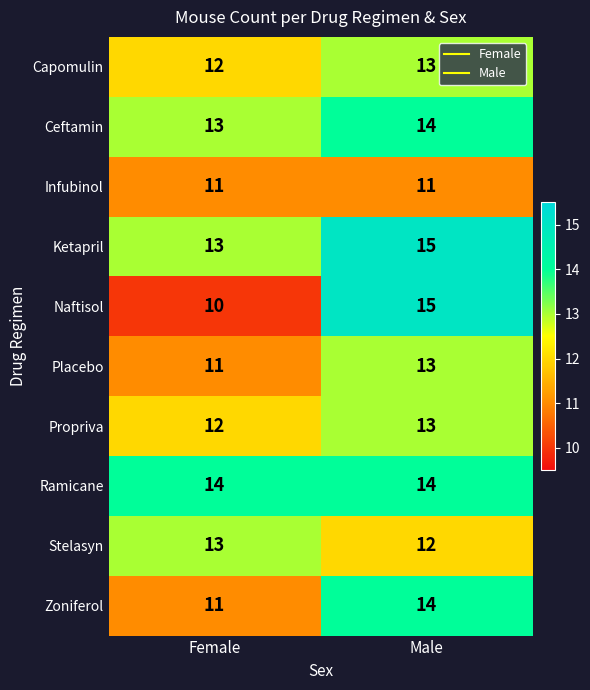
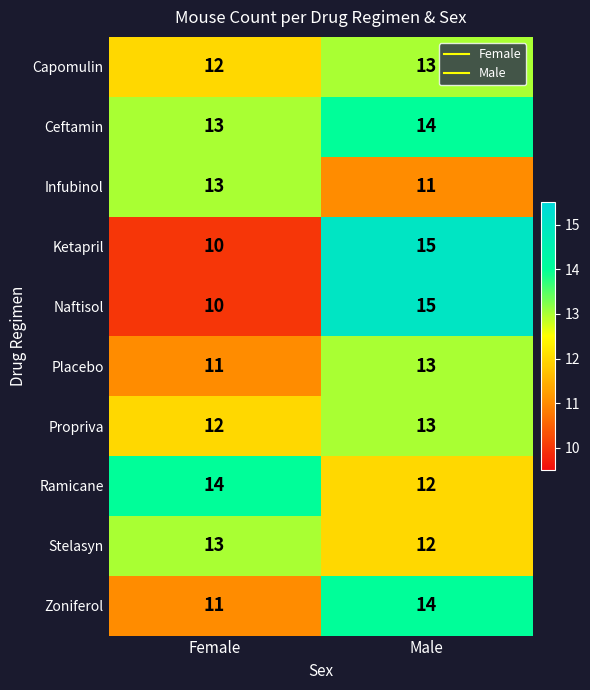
  {
    "Capomulin": {
      "Female": 12,
      "Male": 13
    },
    "Ceftamin": {
      "Female": 13,
      "Male": 14
    },
    "Infubinol": {
-     "Female": 11,
+     "Female": 13,
      "Male": 11
    },
    "Ketapril": {
-     "Female": 13,
+     "Female": 10,
      "Male": 15
    },
    "Naftisol": {
      "Female": 10,
      "Male": 15
    },
    "Placebo": {
      "Female": 11,
      "Male": 13
    },
    "Propriva": {
      "Female": 12,
      "Male": 13
    },
    "Ramicane": {
      "Female": 14,
-     "Male": 14
+     "Male": 12
    },
    "Stelasyn": {
      "Female": 13,
      "Male": 12
    },
    "Zoniferol": {
      "Female": 11,
      "Male": 14
    }
  }
